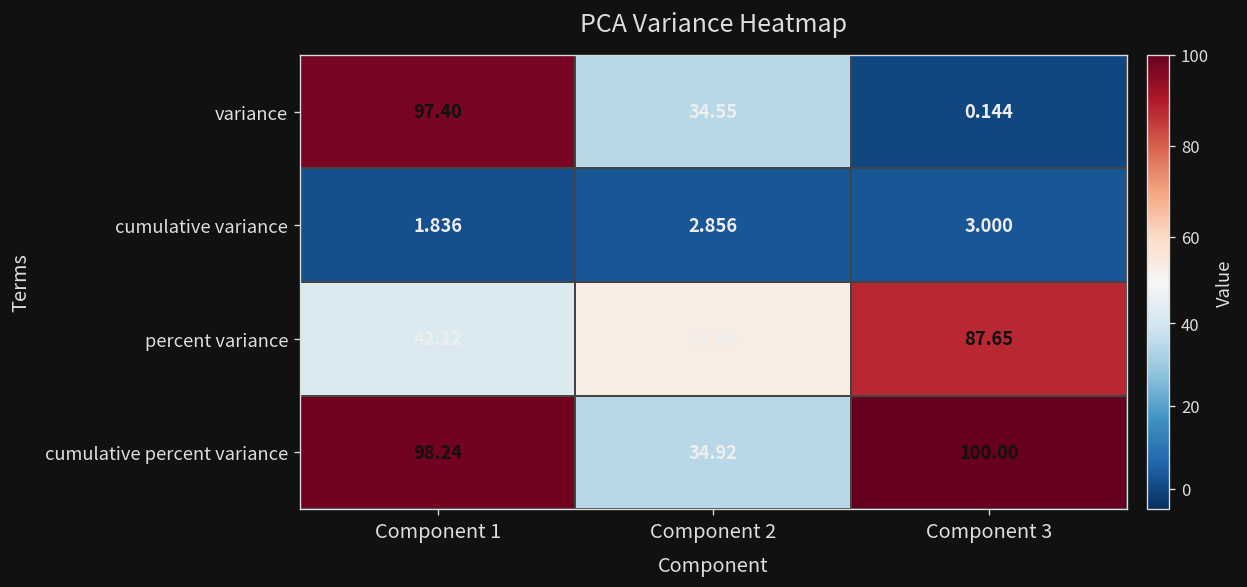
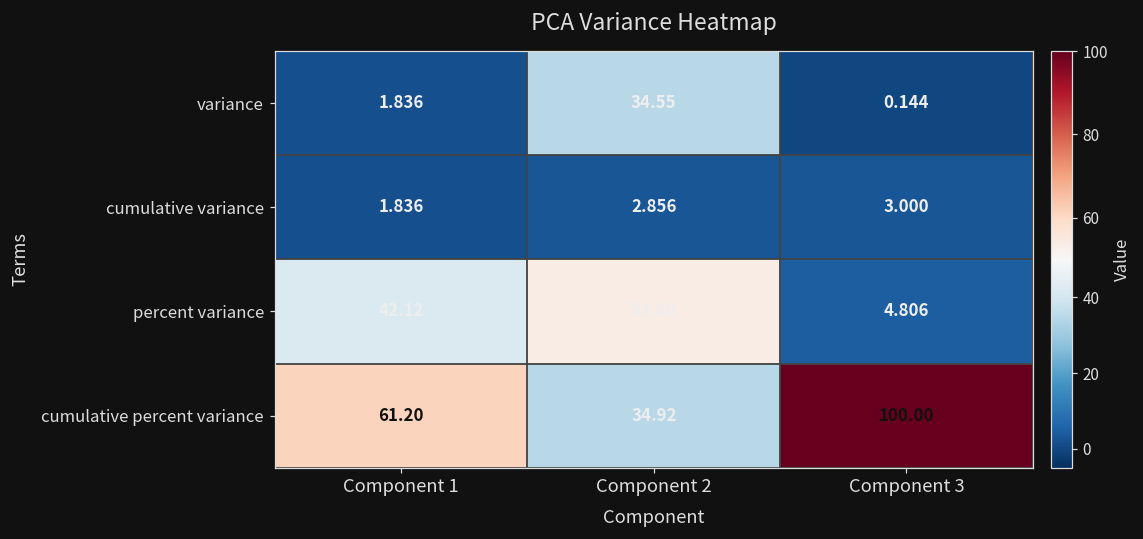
  {
    "variance": {
-     "Component 1": 97.40,
+     "Component 1": 1.836,
      "Component 2": 34.55,
      "Component 3": 0.144
    },
    "cumulative variance": {
      "Component 1": 1.836,
      "Component 2": 2.856,
      "Component 3": 3.000
    },
    "percent variance": {
-     "Component 3": 87.65
+     "Component 3": 4.806
    },
    "cumulative percent variance": {
-     "Component 1": 98.24,
+     "Component 1": 61.20,
      "Component 2": 34.92,
      "Component 3": 100.00
    }
  }
